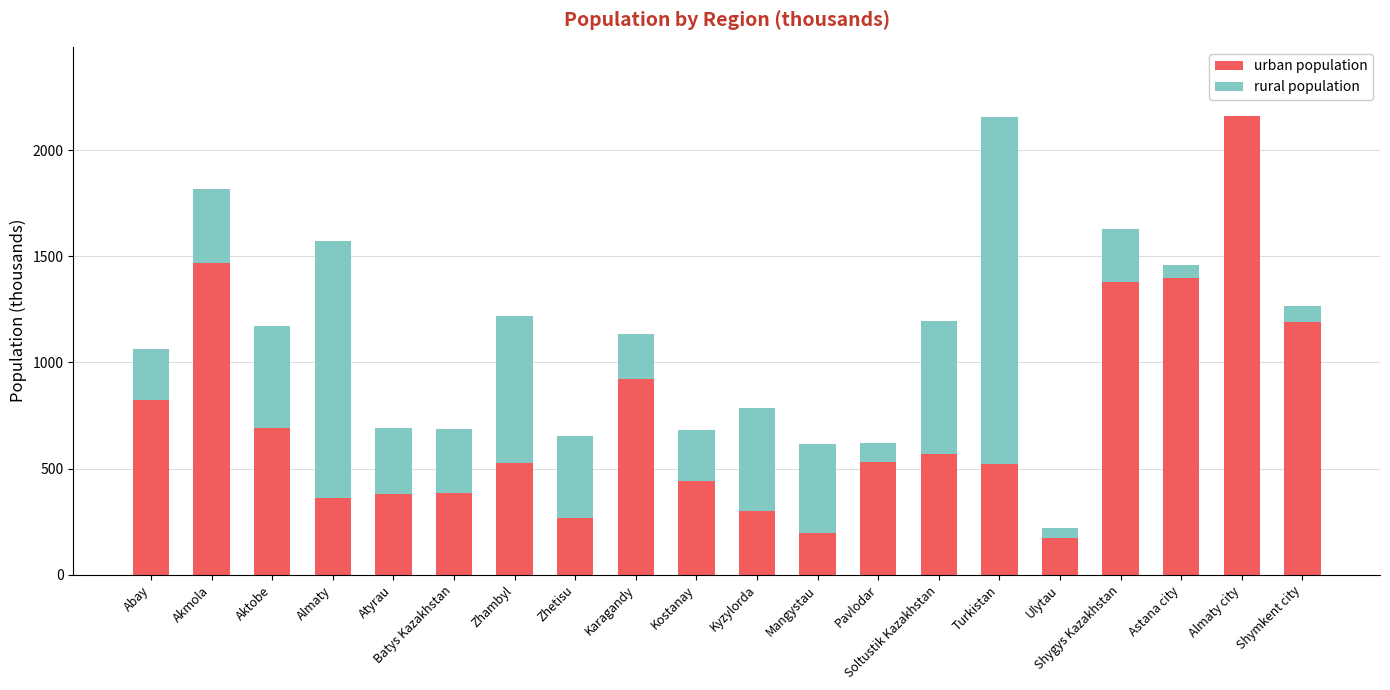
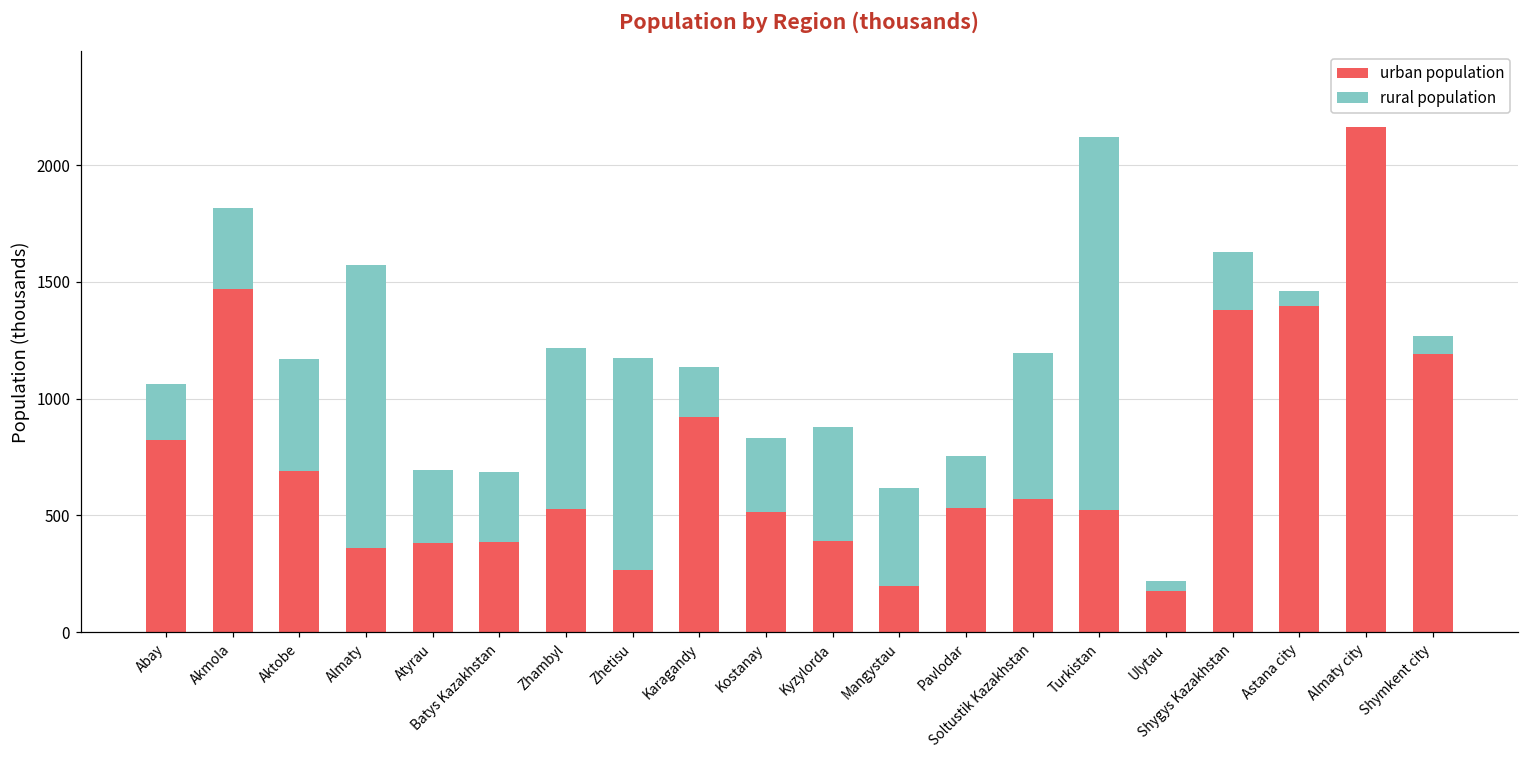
  {
    "urban population": {
      "Abay": 820,
      "Akmola": 1470,
      "Aktobe": 690,
      "Almaty": 360,
      "Atyrau": 380,
      "Batys Kazakhstan": 390,
      "Zhambyl": 530,
      "Zhetisu": 270,
      "Karagandy": 920,
-     "Kostanay": 440,
-     "Kyzylorda": 300,
+     "Kostanay": 520,
+     "Kyzylorda": 390,
      "Mangystau": 200,
      "Pavlodar": 530,
      "Soltustik Kazakhstan": 570,
      "Turkistan": 520,
      "Ulytau": 180,
      "Shygys Kazakhstan": 1380,
      "Astana city": 1400,
      "Almaty city": 2160,
      "Shymkent city": 1190
    },
    "rural population": {
      "Abay": 240,
      "Akmola": 350,
      "Aktobe": 480,
      "Almaty": 1210,
      "Atyrau": 310,
      "Batys Kazakhstan": 300,
      "Zhambyl": 690,
-     "Zhetisu": 390,
+     "Zhetisu": 910,
      "Karagandy": 210,
-     "Kostanay": 240,
+     "Kostanay": 320,
      "Kyzylorda": 490,
      "Mangystau": 420,
-     "Pavlodar": 90,
+     "Pavlodar": 220,
      "Soltustik Kazakhstan": 630,
-     "Turkistan": 1630,
+     "Turkistan": 1600,
      "Ulytau": 50,
      "Shygys Kazakhstan": 250,
      "Astana city": 60,
      "Almaty city": 0,
      "Shymkent city": 70
    }
  }
